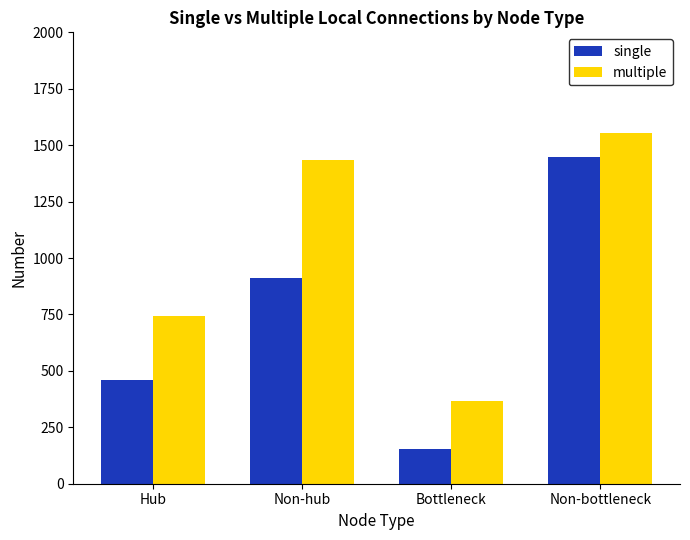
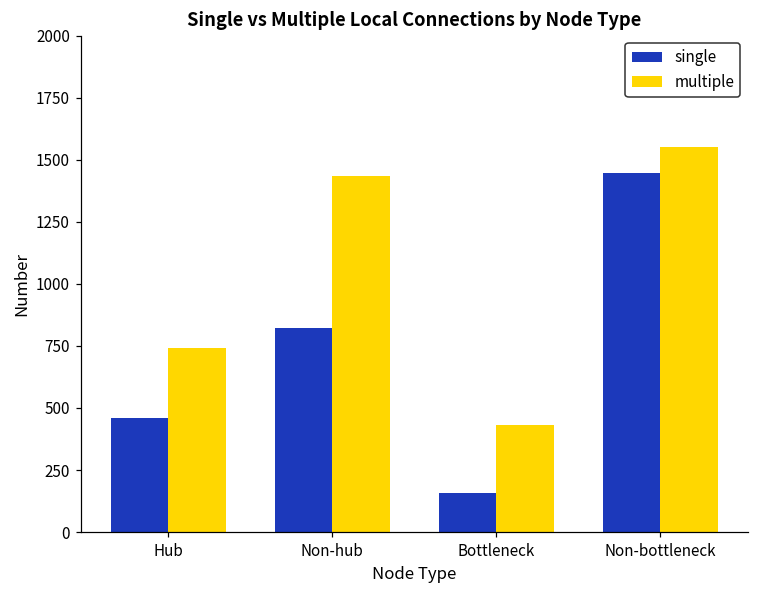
  {
    "single": {
      "Hub": 460,
-     "Non-hub": 910,
+     "Non-hub": 820,
      "Bottleneck": 160,
      "Non-bottleneck": 1450
    },
    "multiple": {
      "Hub": 740,
      "Non-hub": 1440,
-     "Bottleneck": 370,
+     "Bottleneck": 430,
      "Non-bottleneck": 1550
    }
  }
